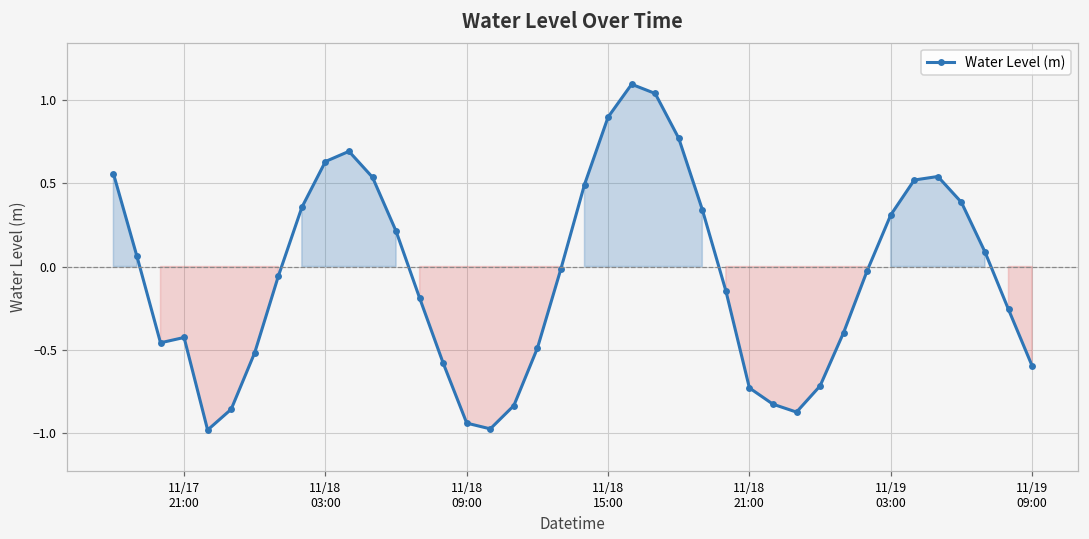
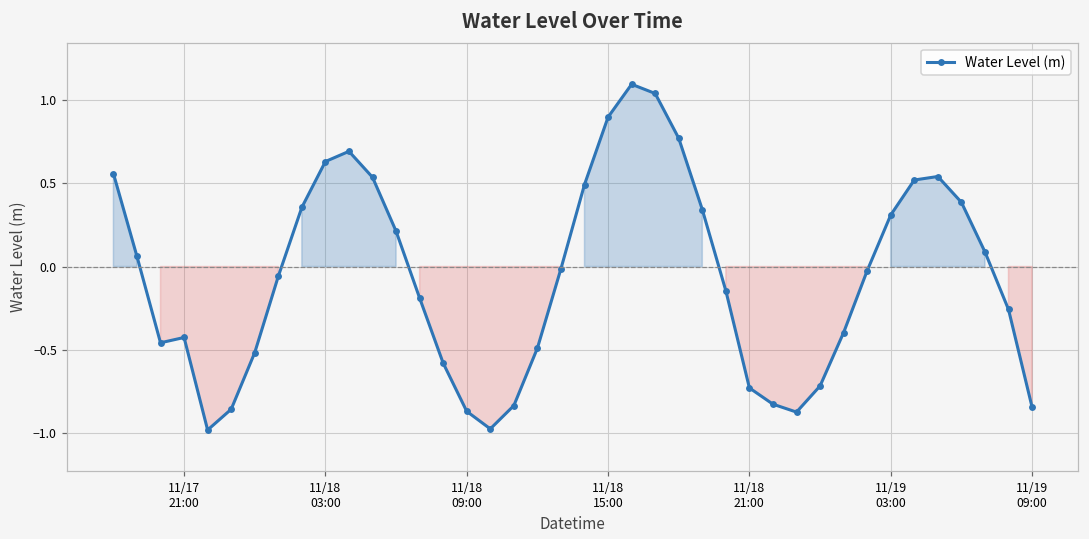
  {
    "11/17 21:00": -0.43,
    "11/18 03:00": 0.63,
-   "11/18 09:00": -0.94,
+   "11/18 09:00": -0.87,
    "11/18 15:00": 0.90,
    "11/18 21:00": -0.73,
    "11/19 03:00": 0.31,
-   "11/19 09:00": -0.60
+   "11/19 09:00": -0.85
  }
